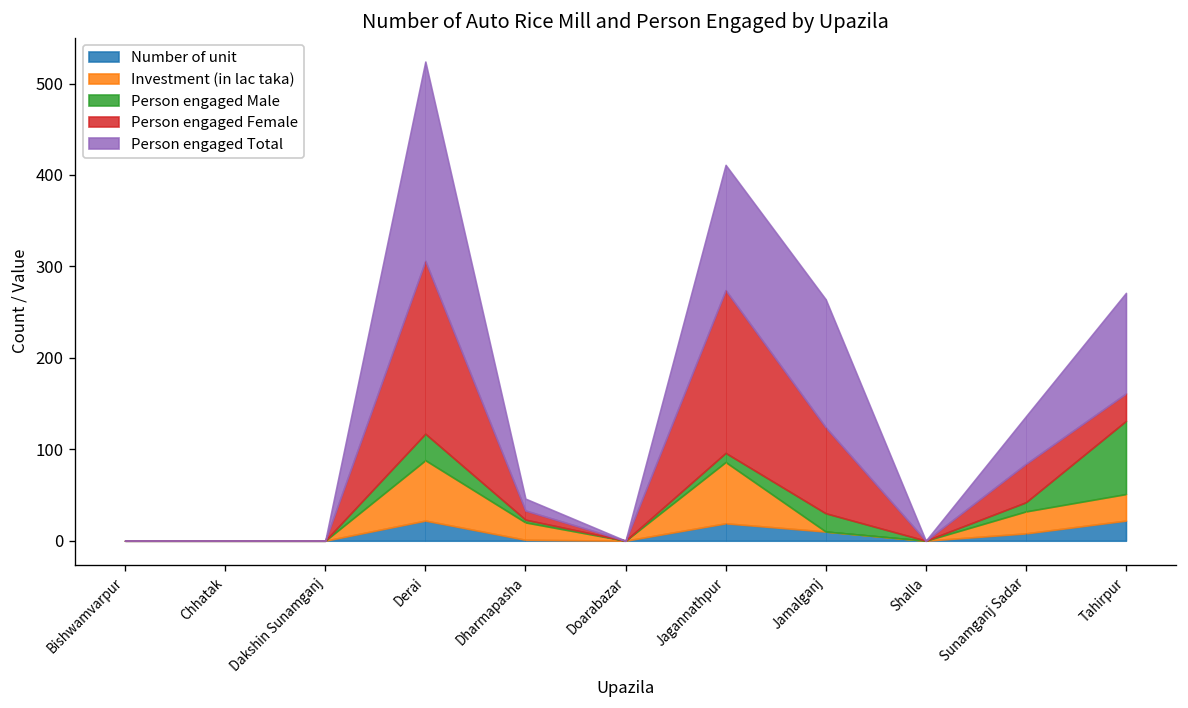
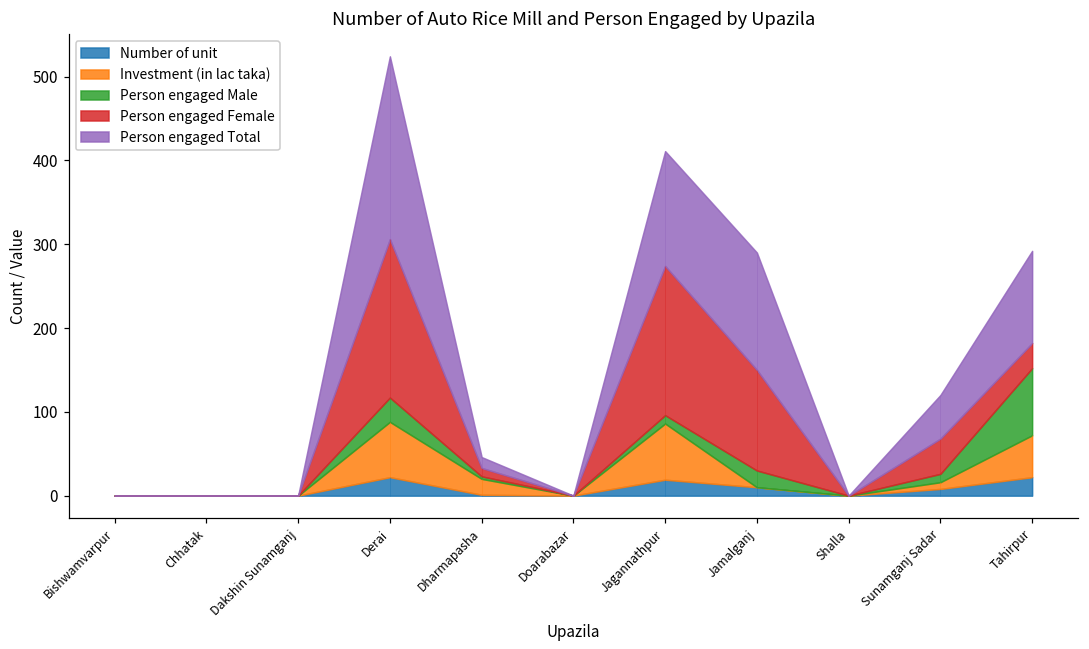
  {
    "Number of unit": {
      "Derai": 20,
      "Jagannathpur": 20,
      "Sunamganj Sadar": 10,
      "Tahirpur": 20
    },
    "Investment (in lac taka)": {
      "Derai": 70,
      "Jagannathpur": 70,
-     "Sunamganj Sadar": 20,
-     "Tahirpur": 30
+     "Sunamganj Sadar": 10,
+     "Tahirpur": 50
    },
    "Person engaged Male": {
      "Derai": 30,
      "Jagannathpur": 10,
      "Jamalganj": 20,
      "Sunamganj Sadar": 10,
      "Tahirpur": 80
    },
    "Person engaged Female": {
      "Derai": 190,
      "Dharmapasha": 10,
      "Jagannathpur": 180,
-     "Jamalganj": 90,
+     "Jamalganj": 120,
      "Sunamganj Sadar": 40,
      "Tahirpur": 30
    },
    "Person engaged Total": {
      "Derai": 220,
      "Dharmapasha": 10,
      "Jagannathpur": 140,
      "Jamalganj": 140,
      "Sunamganj Sadar": 50,
      "Tahirpur": 110
    }
  }
